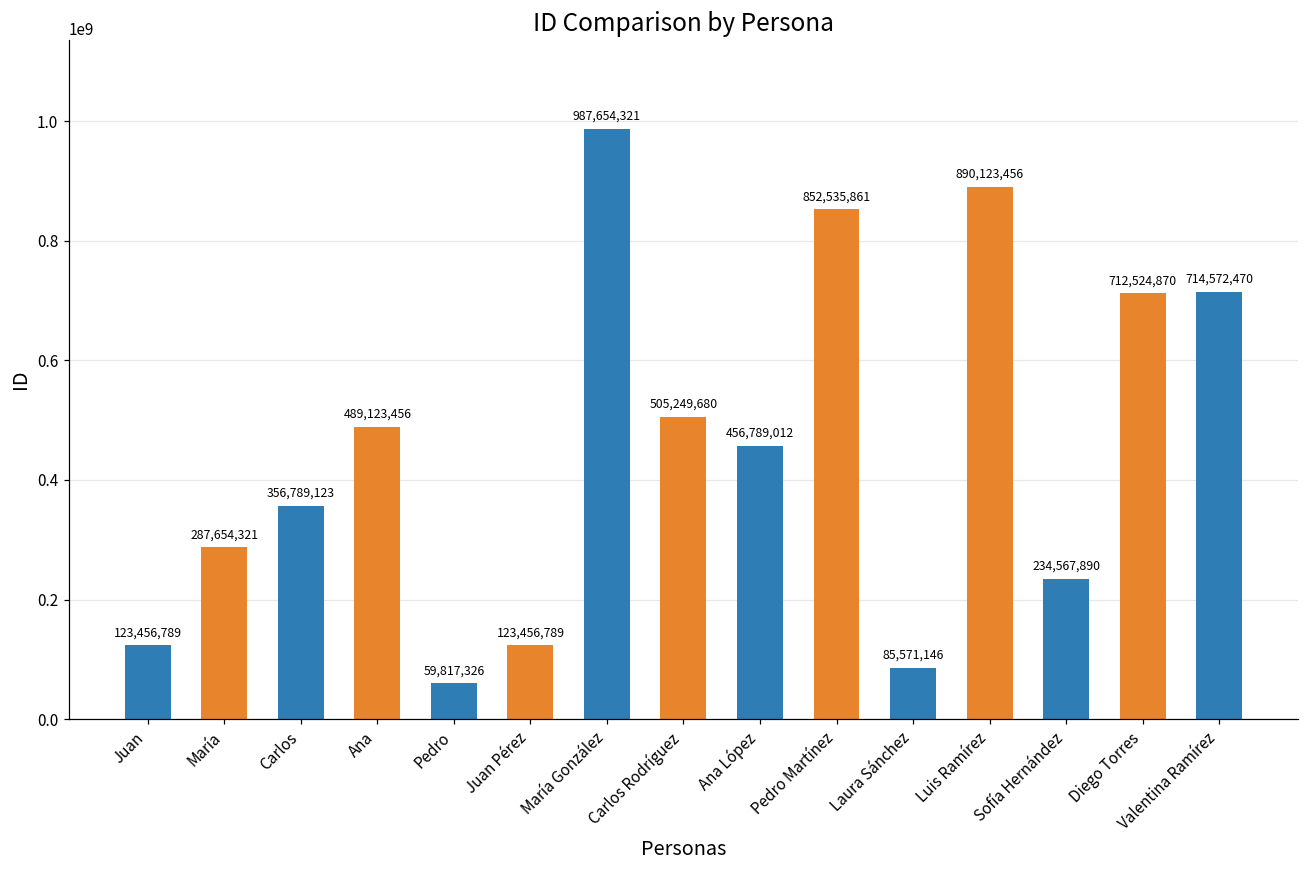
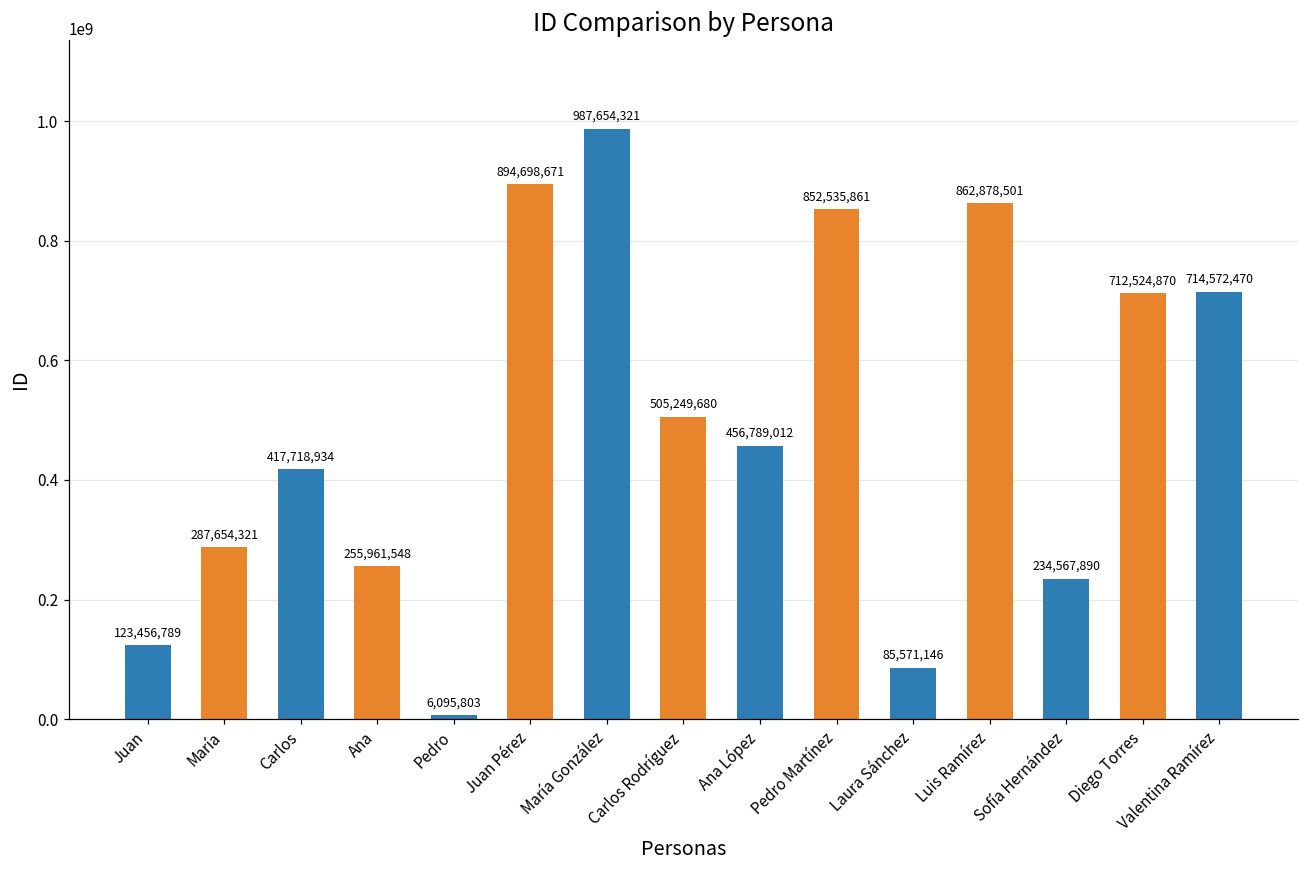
  {
    "Juan": "123,456,789",
    "María": "287,654,321",
-   "Carlos": "356,789,123",
-   "Ana": "489,123,456",
-   "Pedro": "59,817,326",
-   "Juan Pérez": "123,456,789",
+   "Carlos": "417,718,934",
+   "Ana": "255,961,548",
+   "Pedro": "6,095,803",
+   "Juan Pérez": "894,698,671",
    "María González": "987,654,321",
    "Carlos Rodríguez": "505,249,680",
    "Ana López": "456,789,012",
    "Pedro Martínez": "852,535,861",
    "Laura Sánchez": "85,571,146",
-   "Luis Ramírez": "890,123,456",
+   "Luis Ramírez": "862,878,501",
    "Sofía Hernández": "234,567,890",
    "Diego Torres": "712,524,870",
    "Valentina Ramírez": "714,572,470"
  }
